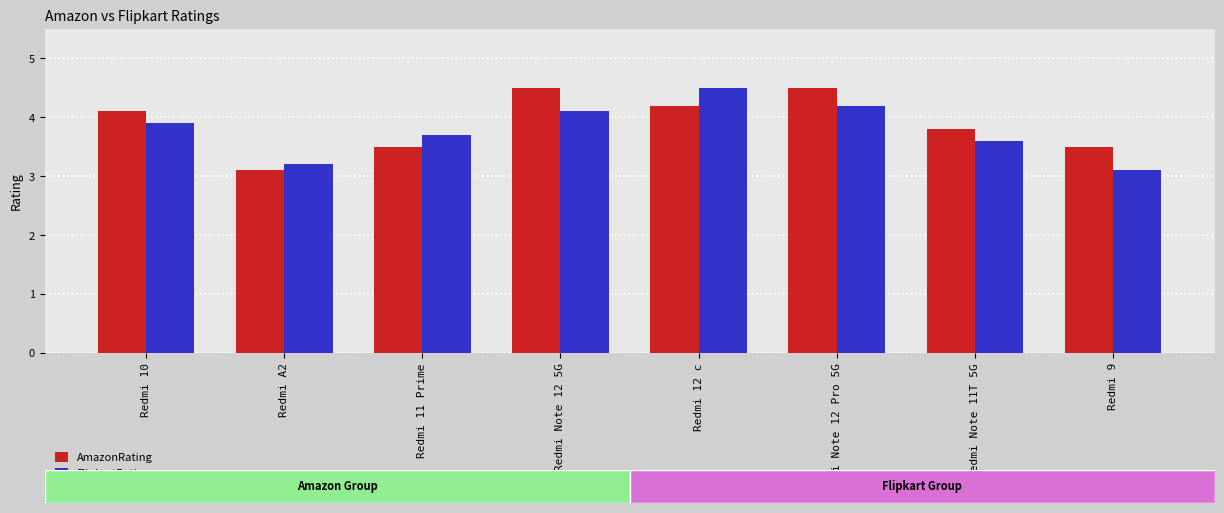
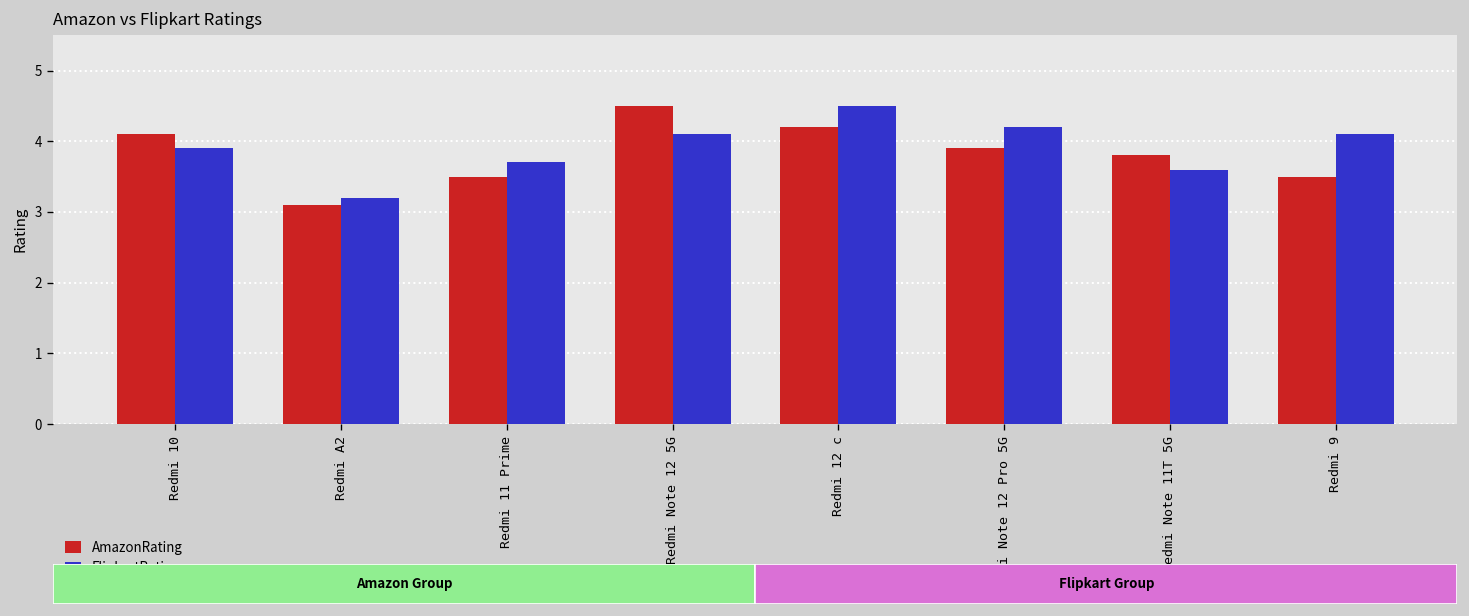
  {
    "AmazonRating": {
      "Redmi 10": 4.1,
      "Redmi A2": 3.1,
      "Redmi 11 Prime": 3.5,
      "Redmi Note 12 5G": 4.5,
      "Redmi 12 c": 4.2,
-     "Redmi Note 12 Pro 5G": 4.5,
+     "Redmi Note 12 Pro 5G": 3.9,
      "Redmi Note 11T 5G": 3.8,
      "Redmi 9": 3.5
    },
    "FlipkartRating": {
      "Redmi 10": 3.9,
      "Redmi A2": 3.2,
      "Redmi 11 Prime": 3.7,
      "Redmi Note 12 5G": 4.1,
      "Redmi 12 c": 4.5,
      "Redmi Note 12 Pro 5G": 4.2,
      "Redmi Note 11T 5G": 3.6,
-     "Redmi 9": 3.1
+     "Redmi 9": 4.1
    }
  }
